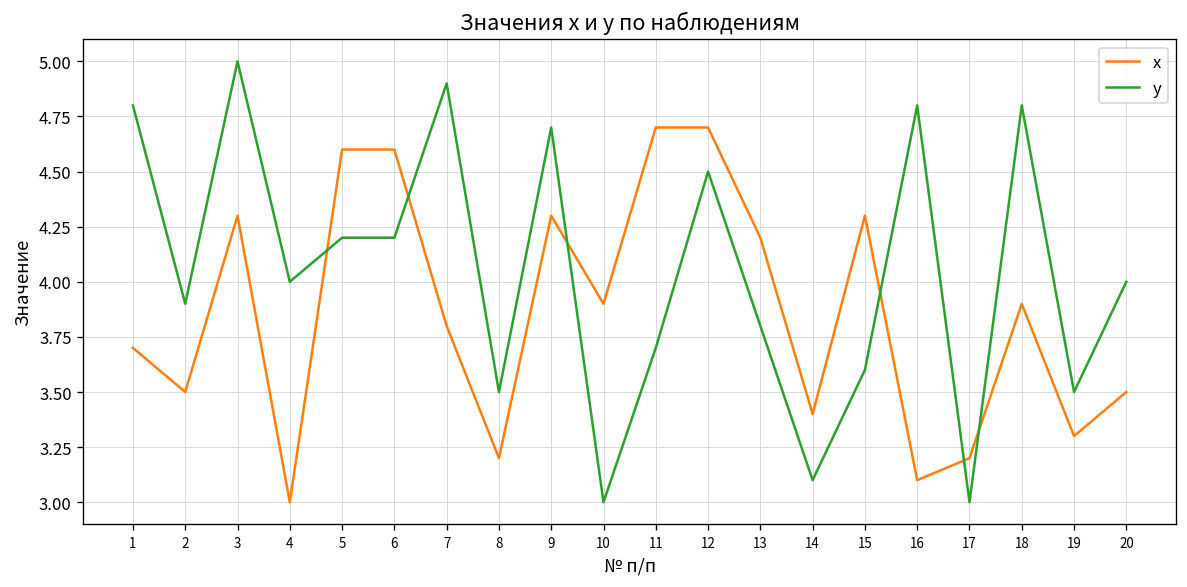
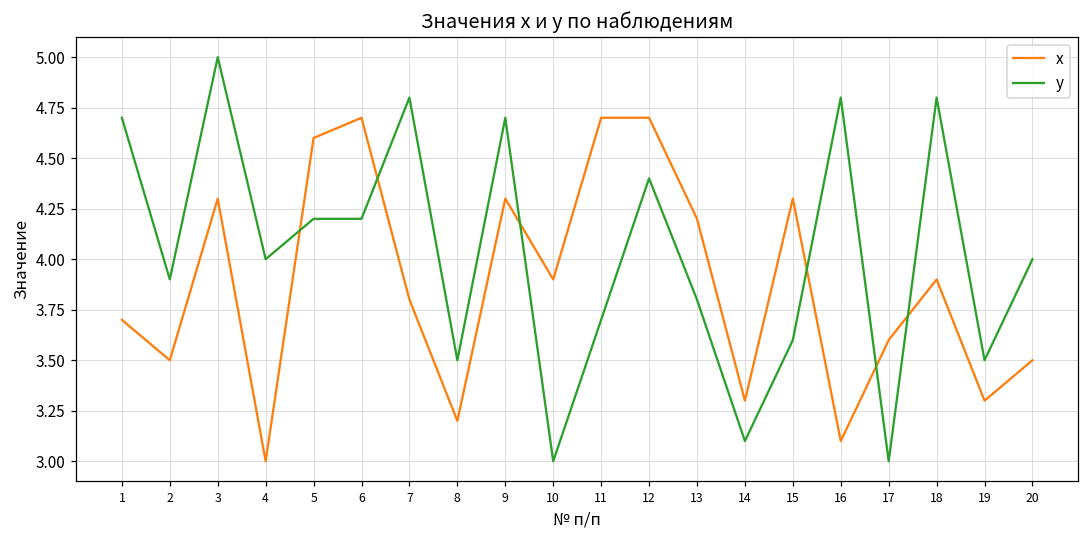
  {
    "х": {
      "1": 3.7,
      "2": 3.5,
      "3": 4.3,
      "4": 3.0,
      "5": 4.6,
-     "6": 4.6,
+     "6": 4.7,
      "7": 3.8,
      "8": 3.2,
      "9": 4.3,
      "10": 3.9,
      "11": 4.7,
      "12": 4.7,
      "13": 4.2,
-     "14": 3.4,
+     "14": 3.3,
      "15": 4.3,
      "16": 3.1,
-     "17": 3.2,
+     "17": 3.6,
      "18": 3.9,
      "19": 3.3,
      "20": 3.5
    },
    "у": {
-     "1": 4.8,
+     "1": 4.7,
      "2": 3.9,
      "3": 5.0,
      "4": 4.0,
      "5": 4.2,
      "6": 4.2,
-     "7": 4.9,
+     "7": 4.8,
      "8": 3.5,
      "9": 4.7,
      "10": 3.0,
      "11": 3.7,
-     "12": 4.5,
+     "12": 4.4,
      "13": 3.8,
      "14": 3.1,
      "15": 3.6,
      "16": 4.8,
      "17": 3.0,
      "18": 4.8,
      "19": 3.5,
      "20": 4.0
    }
  }
